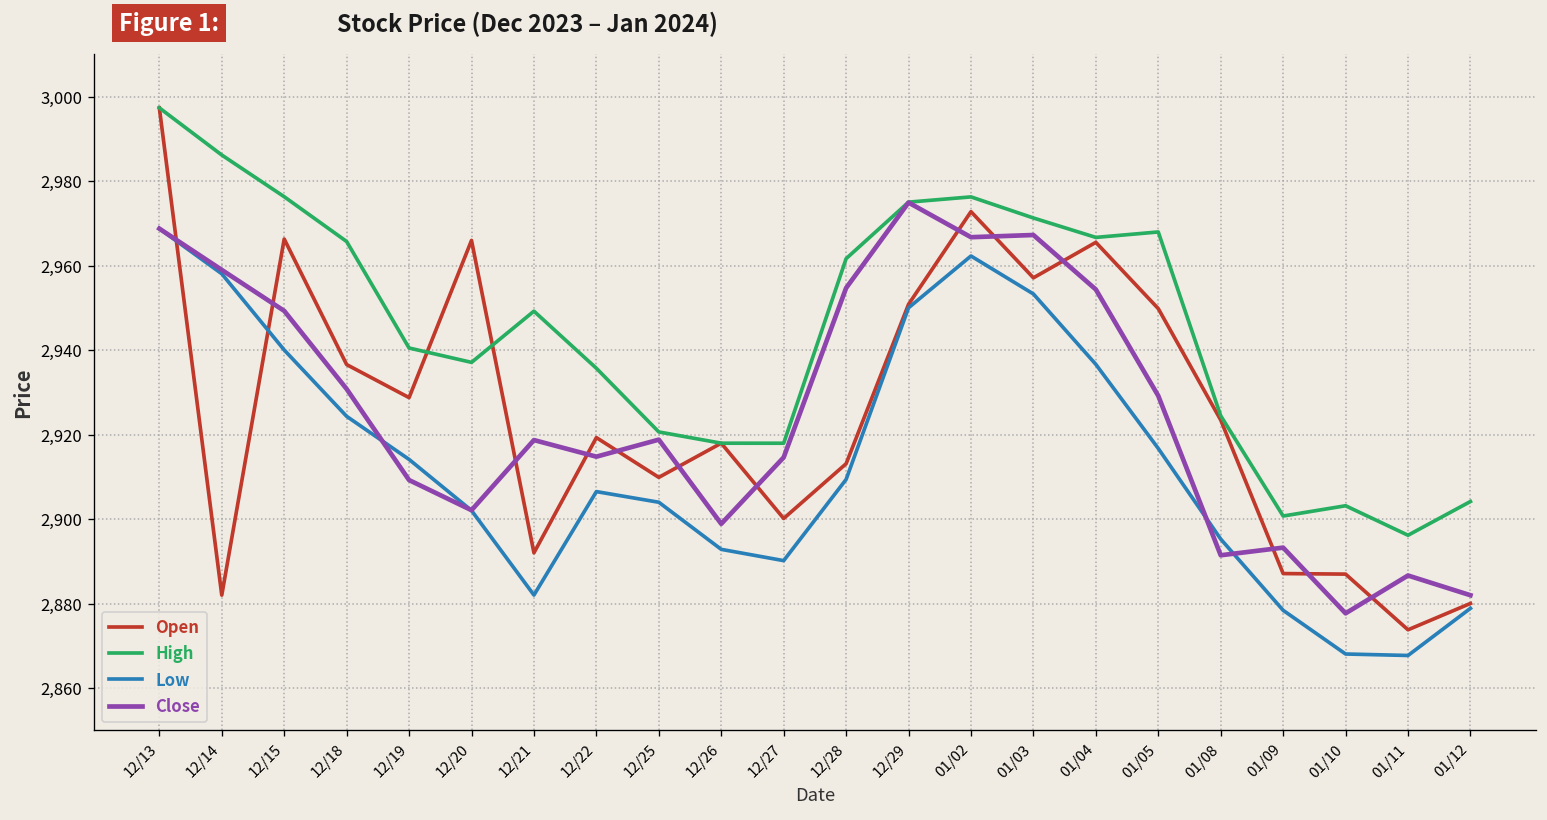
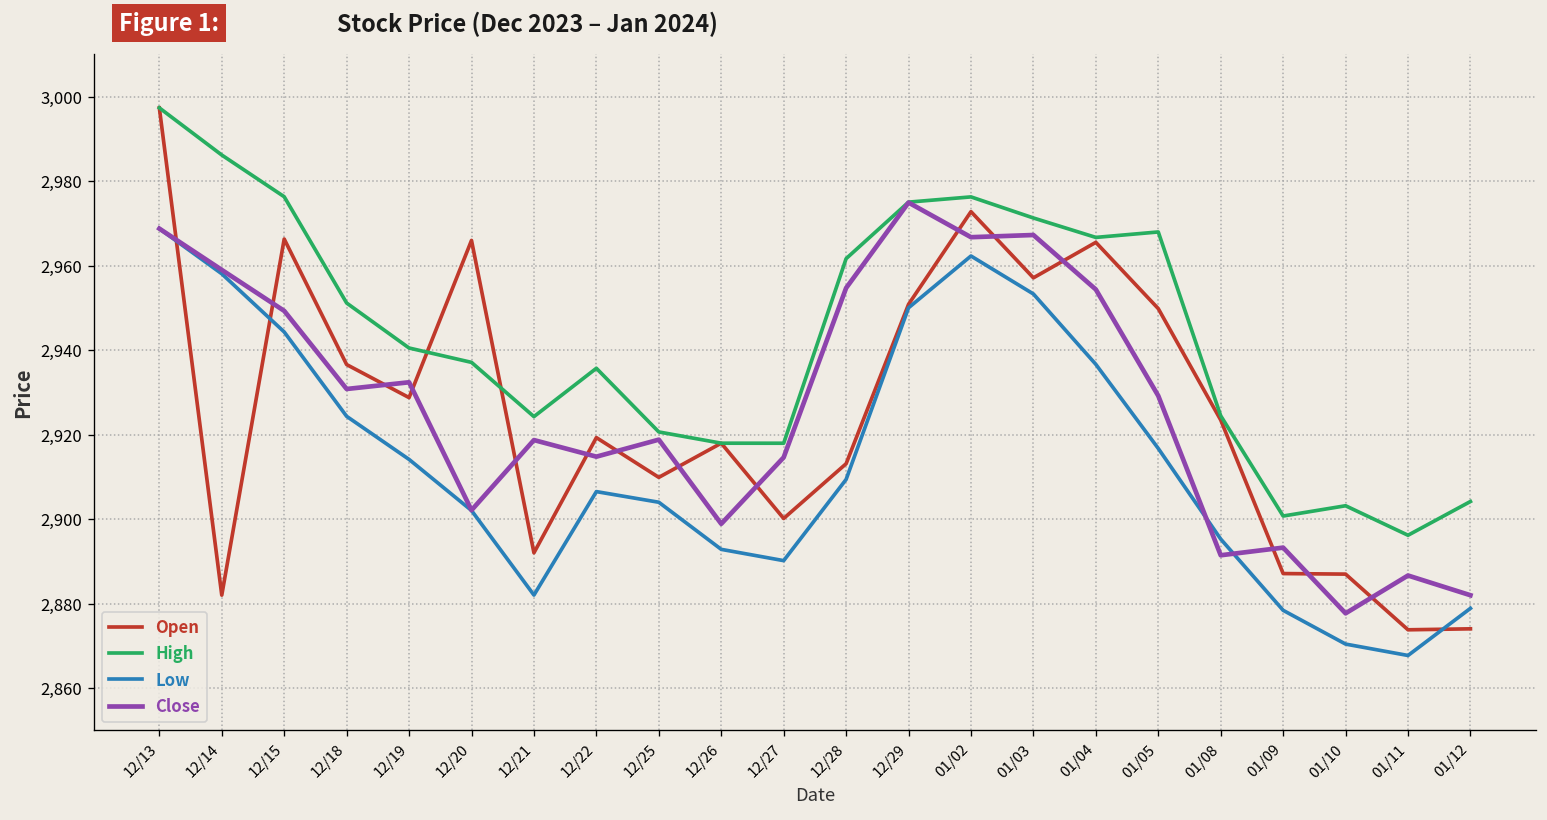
  {
    "Open": {
      "12/14": "2,882",
      "12/15": "2,966",
      "12/18": "2,937",
      "12/19": "2,929",
      "12/20": "2,966",
      "12/21": "2,892",
      "12/22": "2,919",
      "12/25": "2,910",
      "12/27": "2,900",
      "12/28": "2,913",
      "12/29": "2,951",
      "01/02": "2,973",
      "01/03": "2,957",
      "01/04": "2,966",
      "01/05": "2,950",
      "01/08": "2,923",
      "01/09": "2,887",
      "01/10": "2,887",
      "01/11": "2,874",
-     "01/12": "2,880"
+     "01/12": "2,874"
    },
    "High": {
      "12/14": "2,986",
      "12/15": "2,976",
-     "12/18": "2,966",
+     "12/18": "2,951",
      "12/19": "2,941",
      "12/20": "2,937",
-     "12/21": "2,949",
+     "12/21": "2,924",
      "12/22": "2,936",
      "12/25": "2,921",
      "12/27": "2,918",
      "12/28": "2,962",
      "01/02": "2,976",
      "01/03": "2,971",
      "01/04": "2,967",
      "01/05": "2,968",
      "01/08": "2,924",
      "01/09": "2,901",
      "01/10": "2,903",
      "01/11": "2,896",
      "01/12": "2,904"
    },
    "Low": {
      "12/14": "2,958",
-     "12/15": "2,940",
+     "12/15": "2,944",
      "12/18": "2,924",
      "12/19": "2,914",
      "12/21": "2,882",
      "12/22": "2,907",
      "12/25": "2,904",
      "12/26": "2,893",
      "12/27": "2,890",
      "12/28": "2,909",
      "12/29": "2,950",
      "01/02": "2,962",
      "01/03": "2,953",
      "01/04": "2,937",
      "01/05": "2,917",
      "01/08": "2,895",
      "01/09": "2,878",
-     "01/10": "2,868",
+     "01/10": "2,870",
      "01/11": "2,868",
      "01/12": "2,879"
    },
    "Close": {
      "12/14": "2,959",
      "12/15": "2,949",
      "12/18": "2,931",
-     "12/19": "2,909",
+     "12/19": "2,932",
      "12/21": "2,919",
      "12/22": "2,915",
      "12/25": "2,919",
      "12/26": "2,899",
      "12/27": "2,915",
      "12/28": "2,955",
      "01/02": "2,967",
      "01/03": "2,967",
      "01/04": "2,954",
      "01/05": "2,929",
      "01/08": "2,891",
      "01/09": "2,893",
      "01/10": "2,878",
      "01/11": "2,887",
      "01/12": "2,882"
    }
  }
